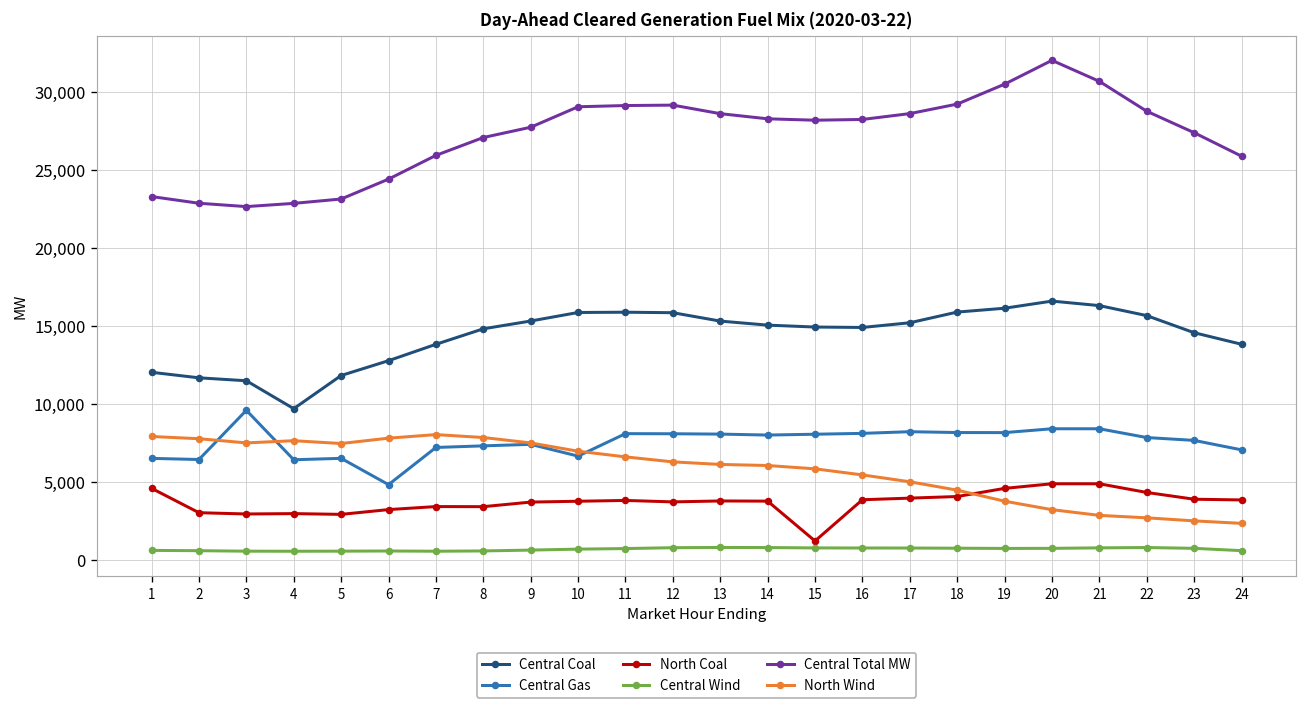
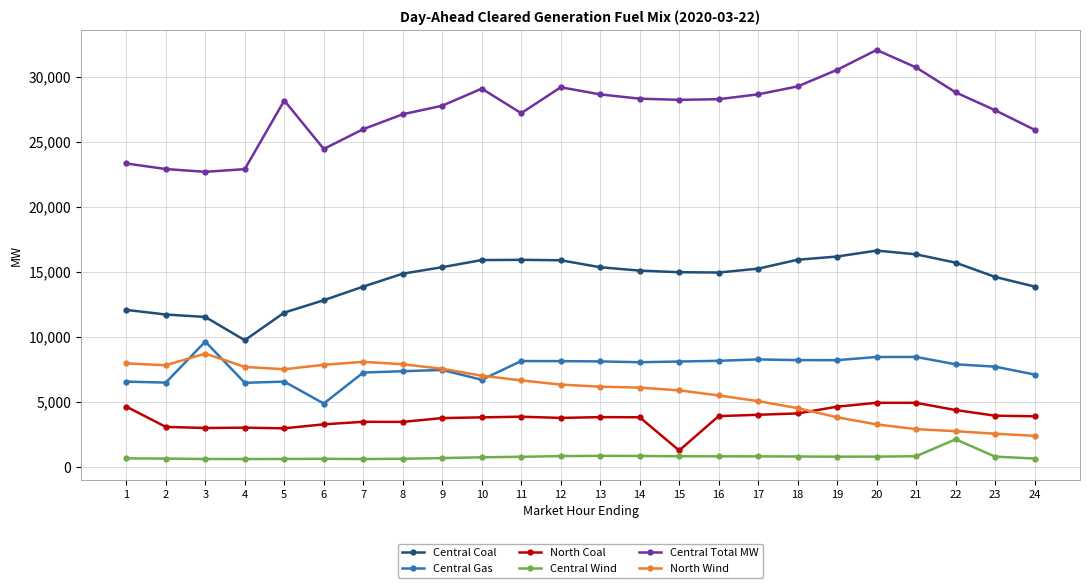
  {
    "Central Coal": {
      "1": "12,000",
      "2": "11,700",
      "3": "11,500",
      "4": "9,700",
      "5": "11,800",
      "6": "12,800",
      "7": "13,800",
      "8": "14,800",
      "9": "15,300",
      "10": "15,900",
      "11": "15,900",
      "12": "15,900",
      "13": "15,300",
      "14": "15,100",
      "15": "15,000",
      "16": "14,900",
      "17": "15,200",
      "18": "15,900",
      "19": "16,200",
      "20": "16,600",
      "21": "16,300",
      "22": "15,700",
      "23": "14,600",
      "24": "13,800"
    },
    "Central Gas": {
      "1": "6,500",
      "2": "6,500",
      "3": "9,600",
      "4": "6,400",
      "5": "6,500",
      "6": "4,800",
      "7": "7,200",
      "8": "7,300",
      "10": "6,700",
      "11": "8,100",
      "12": "8,100",
      "13": "8,100",
      "14": "8,000",
      "15": "8,100",
      "16": "8,100",
      "17": "8,200",
      "18": "8,200",
      "19": "8,200",
      "20": "8,400",
      "21": "8,400",
      "22": "7,900",
      "23": "7,700",
      "24": "7,100"
    },
    "North Coal": {
      "1": "4,600",
      "2": "3,100",
      "3": "3,000",
      "4": "3,000",
      "5": "2,900",
      "6": "3,300",
      "7": "3,400",
      "8": "3,400",
      "9": "3,700",
      "10": "3,800",
      "11": "3,800",
      "12": "3,700",
      "13": "3,800",
      "14": "3,800",
      "15": "1,200",
      "16": "3,900",
      "17": "4,000",
      "18": "4,100",
      "19": "4,600",
      "20": "4,900",
      "21": "4,900",
      "22": "4,300",
      "23": "3,900",
      "24": "3,900"
    },
    "Central Wind": {
      "1": "600",
      "2": "600",
      "3": "600",
      "4": "600",
      "5": "600",
      "6": "600",
      "7": "600",
      "8": "600",
      "9": "700",
      "10": "700",
      "11": "800",
      "12": "800",
      "13": "800",
      "14": "800",
      "15": "800",
      "16": "800",
      "17": "800",
      "18": "800",
      "19": "800",
      "20": "800",
      "21": "800",
-     "22": "800",
+     "22": "2,100",
      "23": "800",
      "24": "600"
    },
    "Central Total MW": {
      "1": "23,300",
      "2": "22,900",
      "3": "22,700",
      "4": "22,900",
-     "5": "23,200",
+     "5": "28,200",
      "6": "24,400",
      "7": "26,000",
      "8": "27,100",
      "9": "27,800",
      "10": "29,100",
-     "11": "29,100",
+     "11": "27,200",
      "12": "29,200",
      "13": "28,600",
      "14": "28,300",
      "15": "28,200",
      "16": "28,300",
      "17": "28,600",
      "18": "29,200",
      "19": "30,500",
      "20": "32,000",
      "21": "30,700",
      "22": "28,800",
      "23": "27,400",
      "24": "25,900"
    },
    "North Wind": {
      "1": "7,900",
      "2": "7,800",
-     "3": "7,500",
+     "3": "8,700",
      "4": "7,700",
      "5": "7,500",
      "6": "7,800",
      "7": "8,100",
      "8": "7,900",
      "10": "7,000",
      "11": "6,600",
      "12": "6,300",
      "13": "6,100",
      "14": "6,100",
      "15": "5,900",
      "16": "5,500",
      "17": "5,000",
      "18": "4,500",
      "19": "3,800",
      "20": "3,200",
      "21": "2,900",
      "22": "2,700",
      "23": "2,500",
      "24": "2,400"
    }
  }
